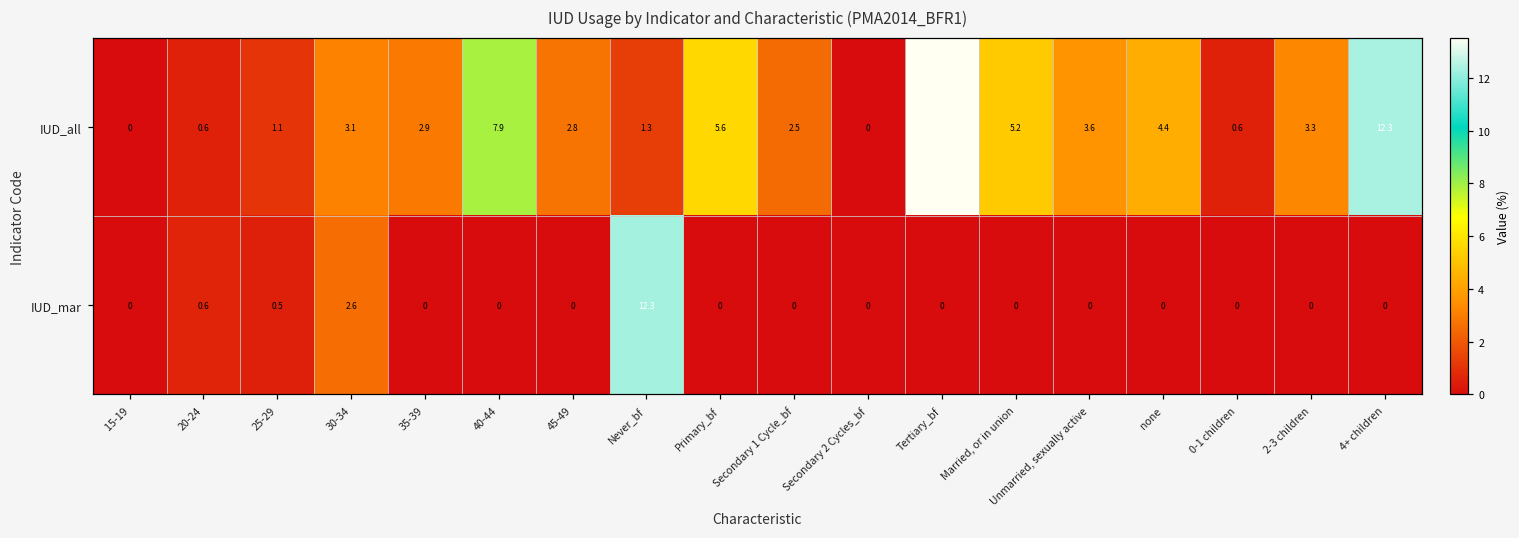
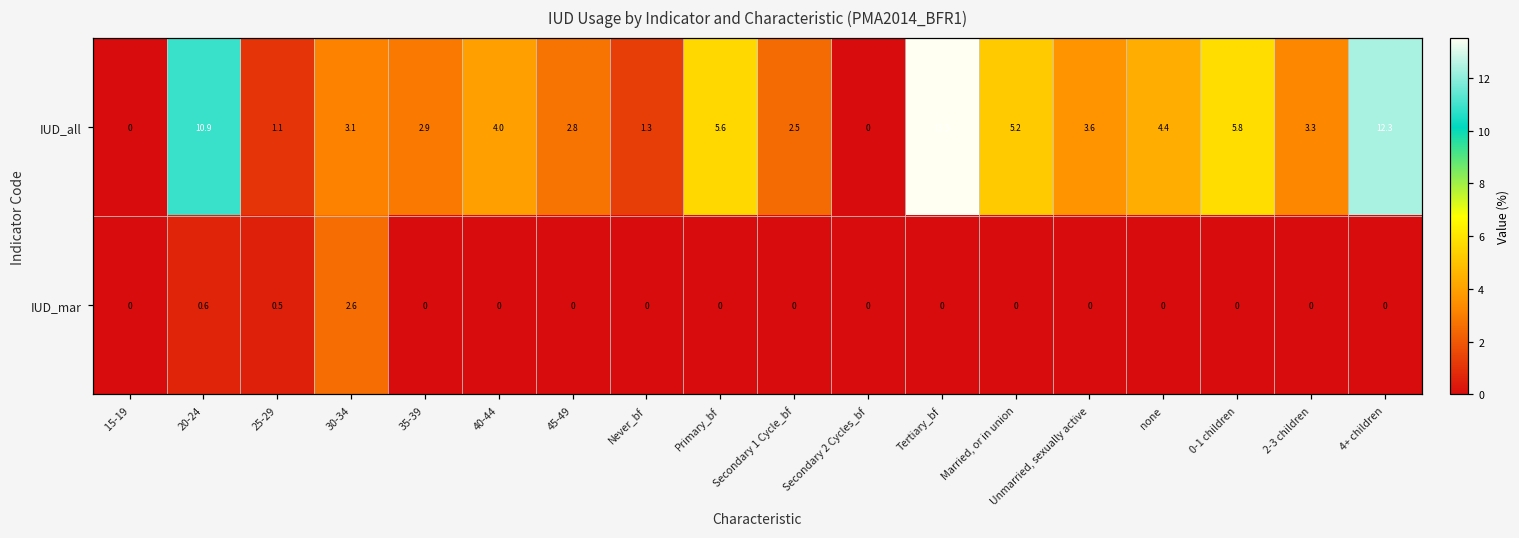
  {
    "IUD_all": {
      "15-19": 0,
-     "20-24": 0.6,
+     "20-24": 10.9,
      "25-29": 1.1,
      "30-34": 3.1,
      "35-39": 2.9,
-     "40-44": 7.9,
+     "40-44": 4.0,
      "45-49": 2.8,
      "Never_bf": 1.3,
      "Primary_bf": 5.6,
      "Secondary 1 Cycle_bf": 2.5,
      "Secondary 2 Cycles_bf": 0,
      "Married, or in union": 5.2,
      "Unmarried, sexually active": 3.6,
      "none": 4.4,
-     "0-1 children": 0.6,
+     "0-1 children": 5.8,
      "2-3 children": 3.3,
      "4+ children": 12.3
    },
    "IUD_mar": {
      "15-19": 0,
      "20-24": 0.6,
      "25-29": 0.5,
      "30-34": 2.6,
      "35-39": 0,
      "40-44": 0,
      "45-49": 0,
-     "Never_bf": 12.3,
+     "Never_bf": 0,
      "Primary_bf": 0,
      "Secondary 1 Cycle_bf": 0,
      "Secondary 2 Cycles_bf": 0,
      "Tertiary_bf": 0,
      "Married, or in union": 0,
      "Unmarried, sexually active": 0,
      "none": 0,
      "0-1 children": 0,
      "2-3 children": 0,
      "4+ children": 0
    }
  }
